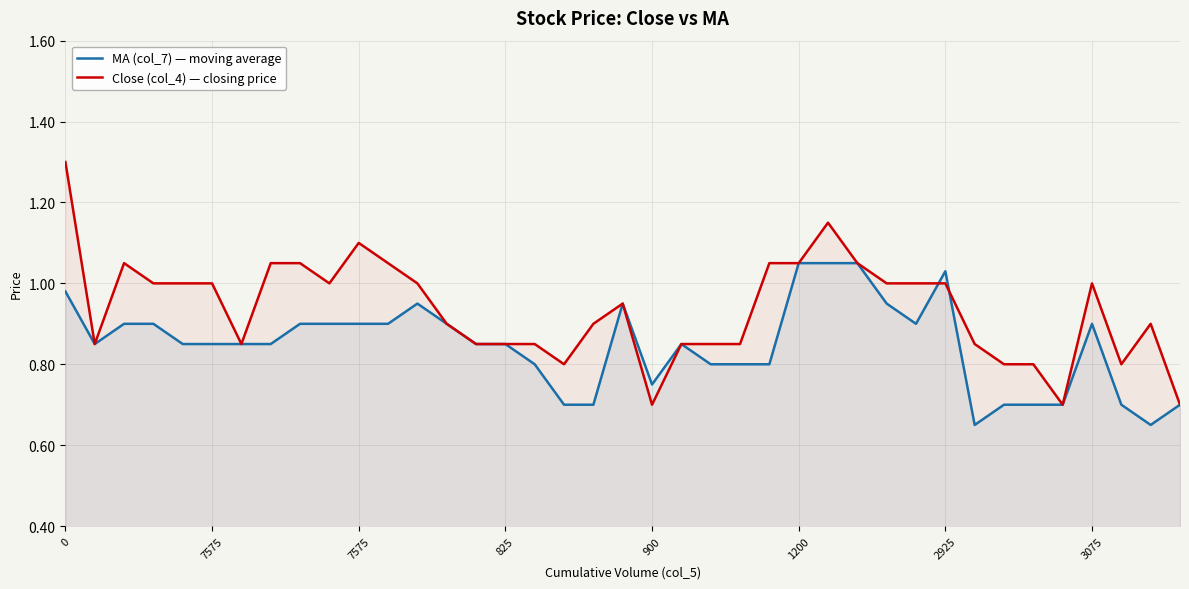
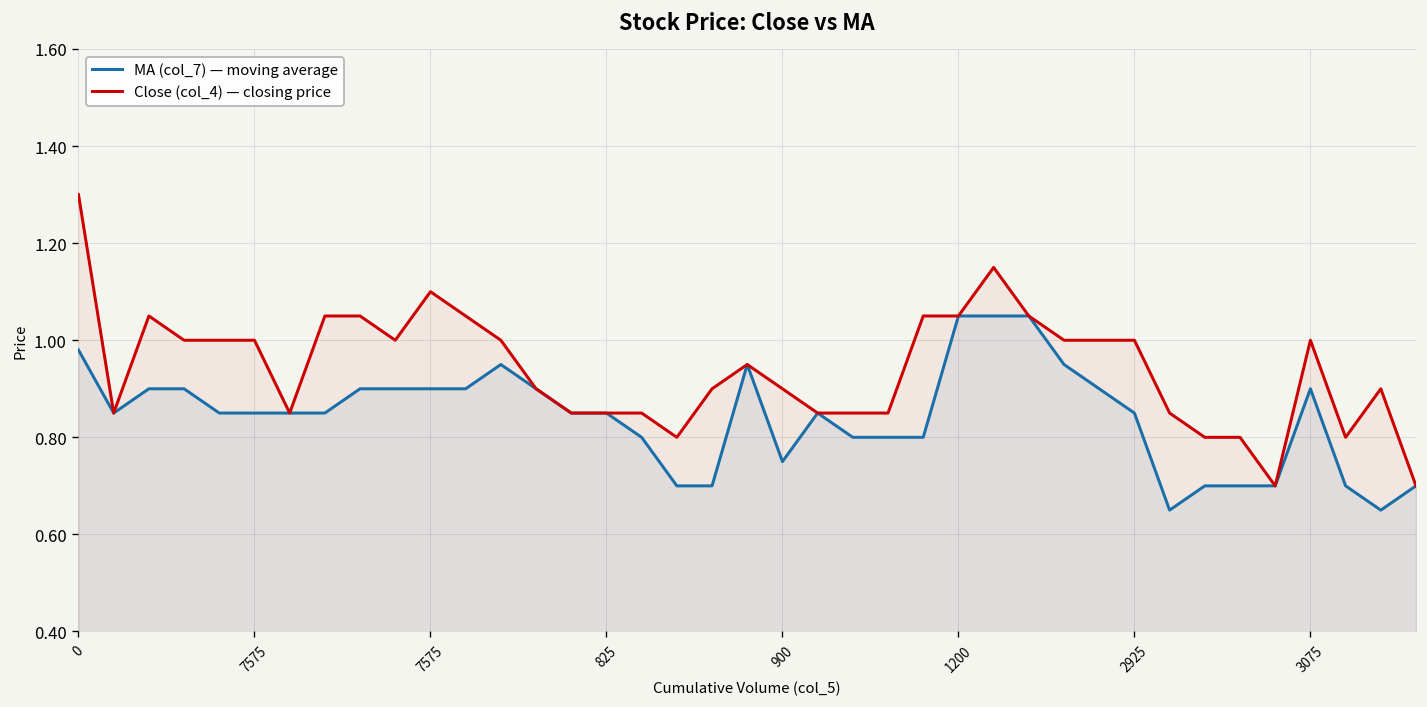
  {
    "MA (col_7) — moving average": {
      "0": 0.98,
      "900": 0.75,
-     "2925": 1.03,
+     "2925": 0.85,
      "3075": 0.90
    },
    "Close (col_4) — closing price": {
      "0": 1.3,
-     "900": 0.7,
+     "900": 0.9,
      "2925": 1.0,
      "3075": 1.0
    }
  }
